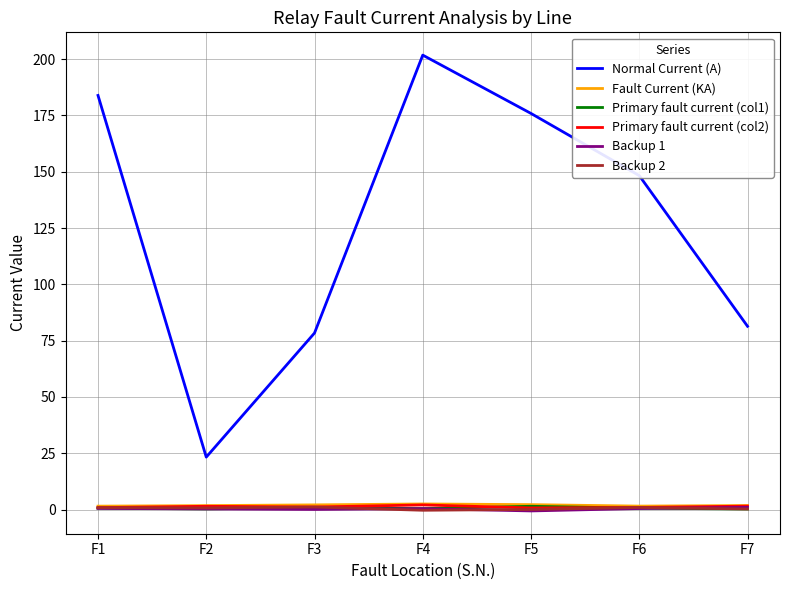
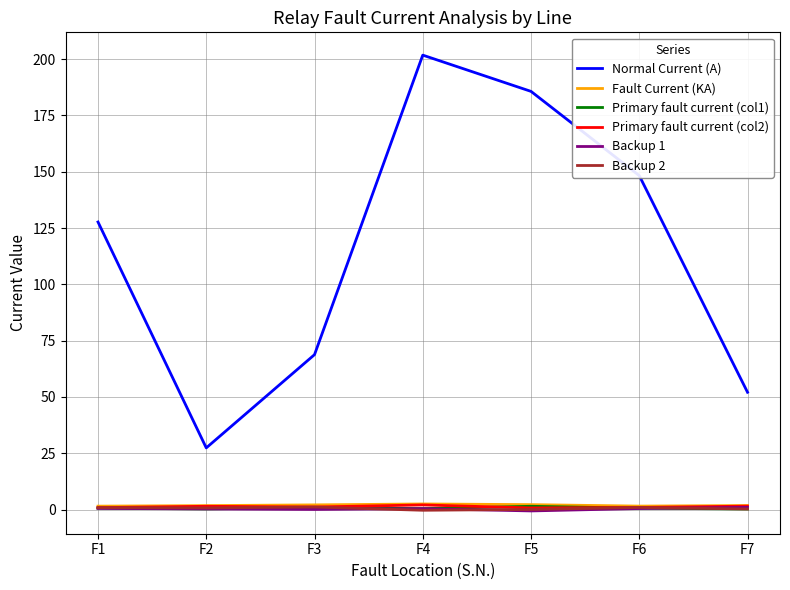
  {
    "Normal Current (A)": {
-     "F1": 184,
-     "F2": 23,
-     "F3": 78,
+     "F1": 128,
+     "F2": 27,
+     "F3": 69,
      "F4": 202,
-     "F5": 176,
-     "F7": 81
+     "F5": 186,
+     "F7": 52
    }
  }
